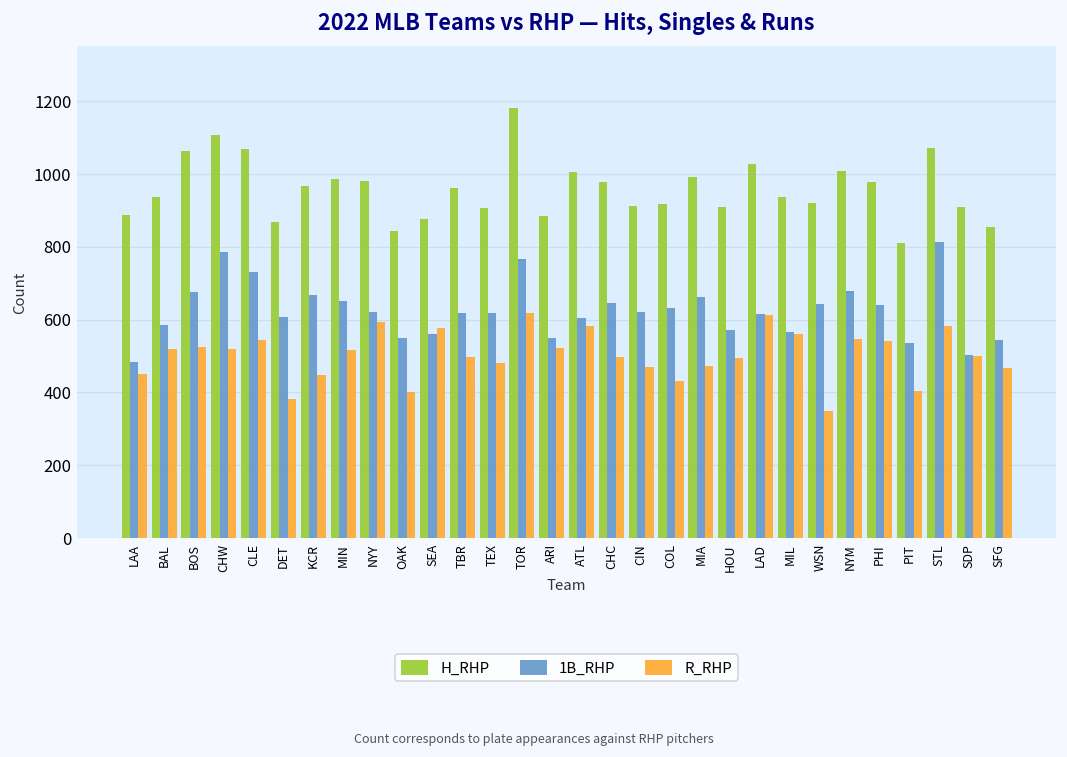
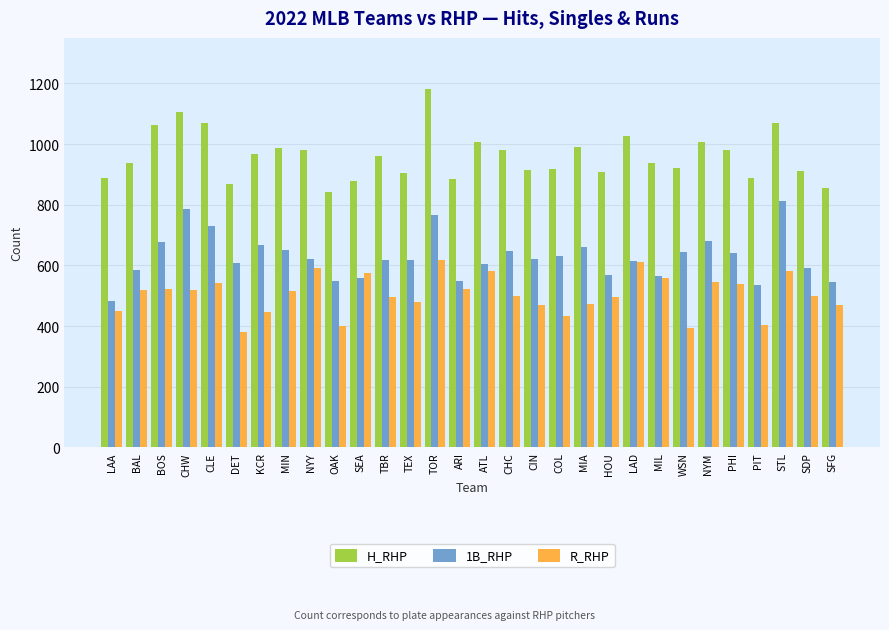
  {
    "H_RHP": {
      "LAA": 890,
      "BAL": 940,
      "BOS": 1060,
      "CHW": 1110,
      "CLE": 1070,
      "DET": 870,
      "KCR": 970,
      "MIN": 990,
      "NYY": 980,
      "OAK": 840,
      "SEA": 880,
      "TBR": 960,
      "TEX": 910,
      "TOR": 1180,
      "ARI": 890,
      "ATL": 1010,
      "CHC": 980,
      "CIN": 910,
      "COL": 920,
      "MIA": 990,
      "HOU": 910,
      "LAD": 1030,
      "MIL": 940,
      "WSN": 920,
      "NYM": 1010,
      "PHI": 980,
-     "PIT": 810,
+     "PIT": 890,
      "STL": 1070,
      "SDP": 910,
      "SFG": 860
    },
    "1B_RHP": {
      "LAA": 480,
      "BAL": 580,
      "BOS": 680,
      "CHW": 790,
      "CLE": 730,
      "DET": 610,
      "KCR": 670,
      "MIN": 650,
      "NYY": 620,
      "OAK": 550,
      "SEA": 560,
      "TBR": 620,
      "TEX": 620,
      "TOR": 770,
      "ARI": 550,
      "ATL": 600,
      "CHC": 650,
      "CIN": 620,
      "COL": 630,
      "MIA": 660,
      "HOU": 570,
      "LAD": 610,
      "MIL": 570,
      "WSN": 640,
      "NYM": 680,
      "PHI": 640,
      "PIT": 540,
      "STL": 810,
-     "SDP": 500,
+     "SDP": 590,
      "SFG": 540
    },
    "R_RHP": {
      "LAA": 450,
      "BAL": 520,
      "BOS": 520,
      "CHW": 520,
      "CLE": 540,
      "DET": 380,
      "KCR": 450,
      "MIN": 520,
      "NYY": 590,
      "OAK": 400,
      "SEA": 580,
      "TBR": 500,
      "TEX": 480,
      "TOR": 620,
      "ARI": 520,
      "ATL": 580,
      "CHC": 500,
      "CIN": 470,
      "COL": 430,
      "MIA": 470,
      "HOU": 500,
      "LAD": 610,
      "MIL": 560,
-     "WSN": 350,
+     "WSN": 390,
      "NYM": 550,
      "PHI": 540,
      "PIT": 410,
      "STL": 580,
      "SDP": 500,
      "SFG": 470
    }
  }
